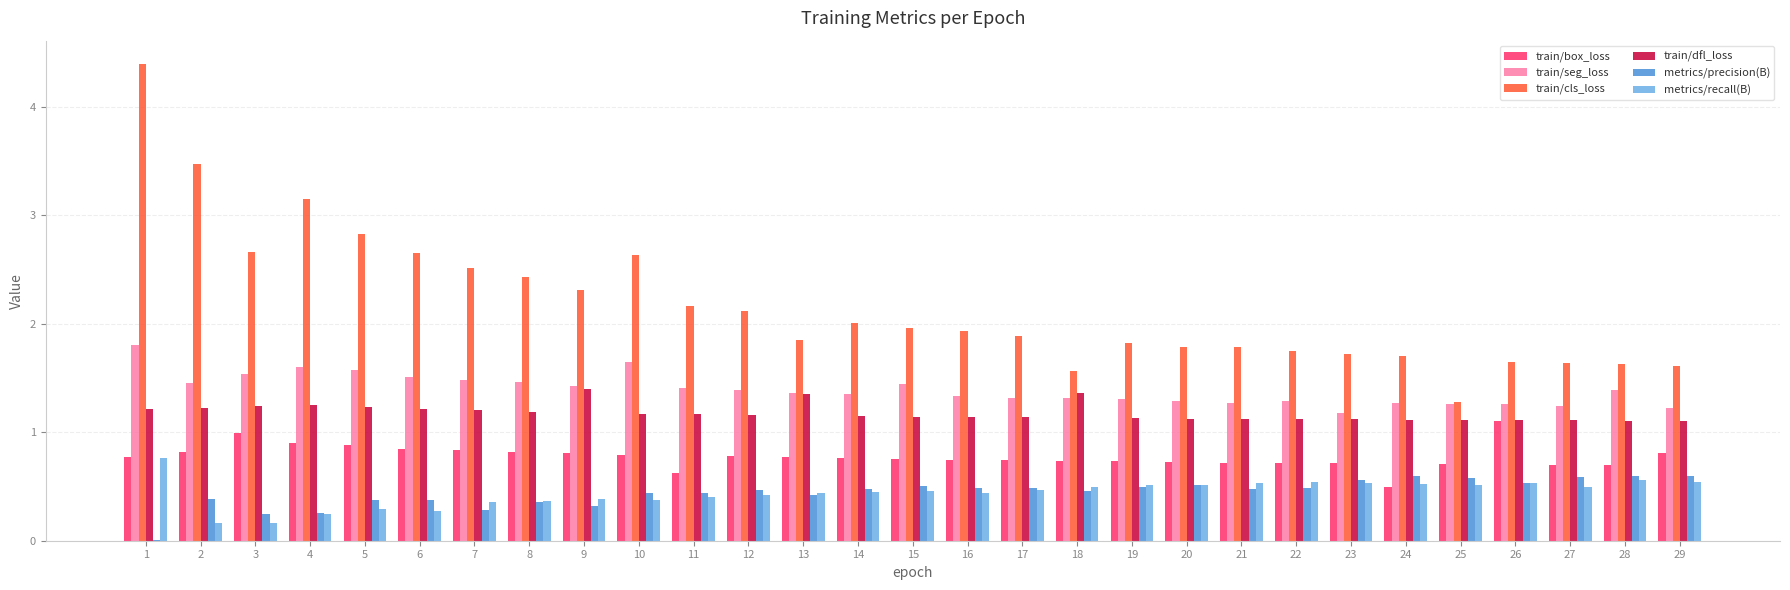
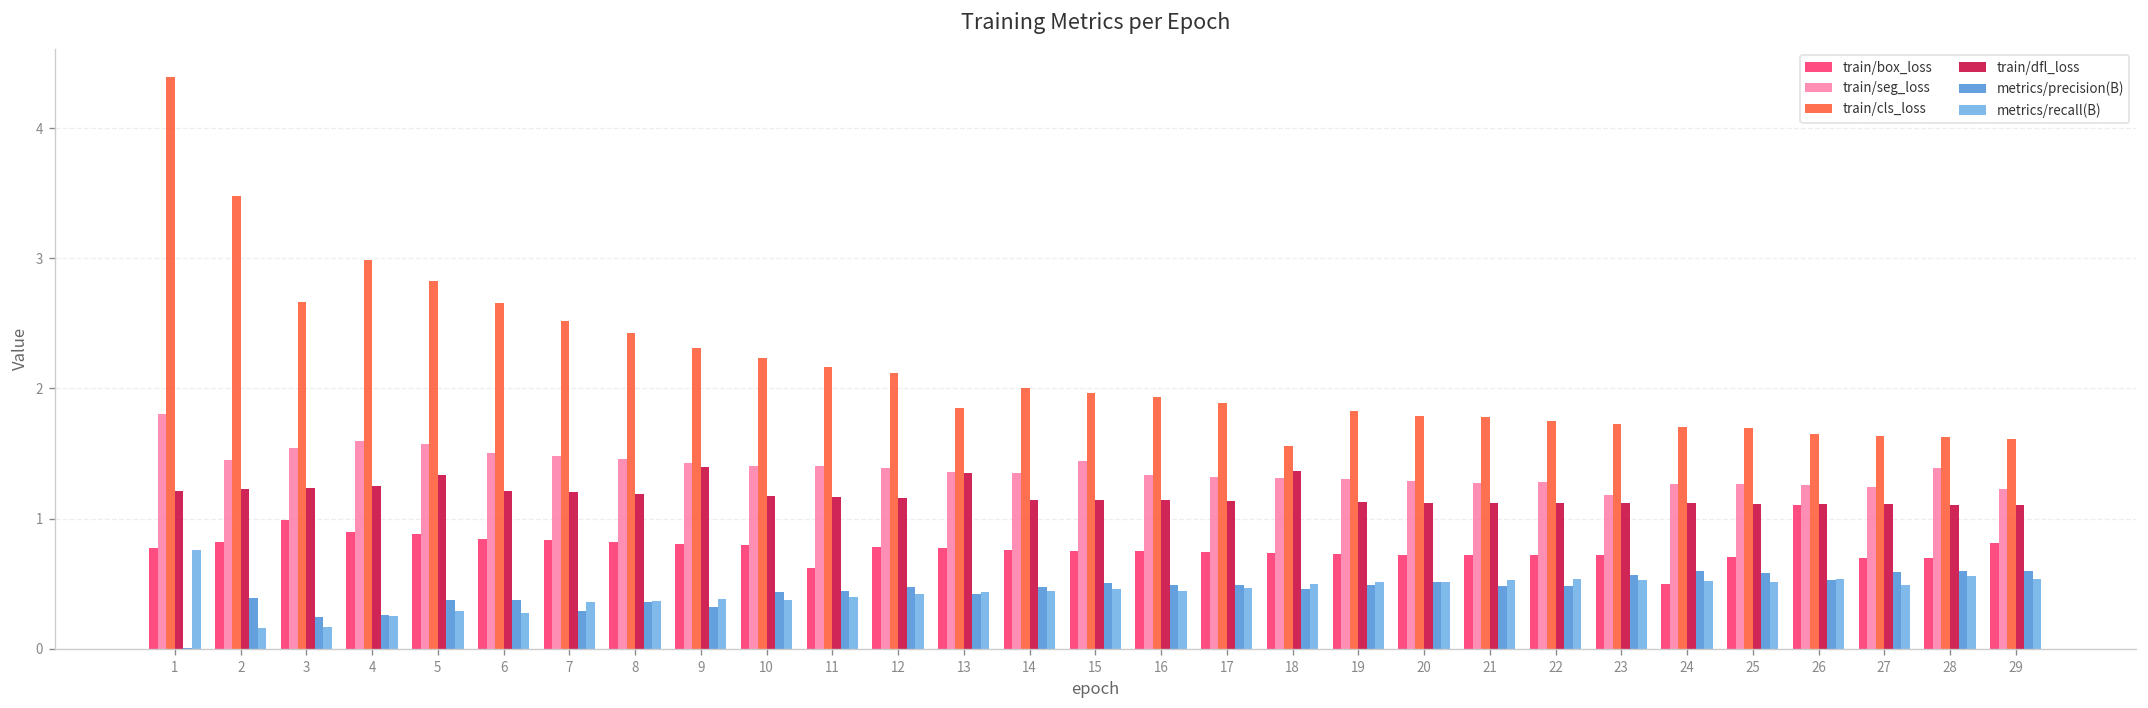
  {
    "train/box_loss": {
      "1": 0.78,
      "2": 0.82,
      "3": 0.99,
      "4": 0.90,
      "5": 0.88,
      "6": 0.85,
      "7": 0.84,
      "8": 0.82,
      "9": 0.81,
      "10": 0.79,
      "11": 0.62,
      "12": 0.78,
      "13": 0.78,
      "14": 0.76,
      "15": 0.75,
      "16": 0.75,
      "17": 0.74,
      "18": 0.74,
      "19": 0.73,
      "20": 0.72,
      "21": 0.72,
      "22": 0.72,
      "23": 0.72,
      "24": 0.50,
      "25": 0.71,
      "26": 1.10,
      "27": 0.70,
      "28": 0.70,
      "29": 0.81
    },
    "train/seg_loss": {
      "1": 1.80,
      "2": 1.45,
      "3": 1.54,
      "4": 1.60,
      "5": 1.57,
      "6": 1.51,
      "7": 1.48,
      "8": 1.46,
      "9": 1.43,
-     "10": 1.65,
+     "10": 1.41,
      "11": 1.41,
      "12": 1.39,
      "13": 1.36,
      "14": 1.35,
      "15": 1.44,
      "16": 1.33,
      "17": 1.32,
      "18": 1.31,
      "19": 1.30,
      "20": 1.29,
      "21": 1.27,
      "22": 1.28,
      "23": 1.18,
      "24": 1.27,
      "25": 1.26,
      "26": 1.26,
      "27": 1.24,
      "28": 1.39,
      "29": 1.22
    },
    "train/cls_loss": {
      "1": 4.39,
      "2": 3.47,
      "3": 2.66,
-     "4": 3.15,
+     "4": 2.99,
      "5": 2.83,
      "6": 2.66,
      "7": 2.52,
      "8": 2.43,
      "9": 2.31,
-     "10": 2.63,
+     "10": 2.24,
      "11": 2.16,
      "12": 2.12,
      "13": 1.85,
      "14": 2.00,
      "15": 1.96,
      "16": 1.93,
      "17": 1.89,
      "18": 1.56,
      "19": 1.82,
      "20": 1.79,
      "21": 1.78,
      "22": 1.75,
      "23": 1.72,
      "24": 1.70,
-     "25": 1.28,
+     "25": 1.70,
      "26": 1.65,
      "27": 1.63,
      "28": 1.63,
      "29": 1.61
    },
    "train/dfl_loss": {
      "1": 1.21,
      "2": 1.22,
      "3": 1.24,
      "4": 1.25,
-     "5": 1.24,
+     "5": 1.33,
      "6": 1.21,
      "7": 1.21,
      "8": 1.19,
      "9": 1.40,
      "10": 1.17,
      "11": 1.17,
      "12": 1.16,
      "13": 1.35,
      "14": 1.15,
      "15": 1.14,
      "16": 1.14,
      "17": 1.14,
      "18": 1.36,
      "19": 1.13,
      "20": 1.12,
      "21": 1.12,
      "22": 1.12,
      "23": 1.12,
      "24": 1.12,
      "25": 1.11,
      "26": 1.11,
      "27": 1.11,
      "28": 1.11,
      "29": 1.10
    }
  }
